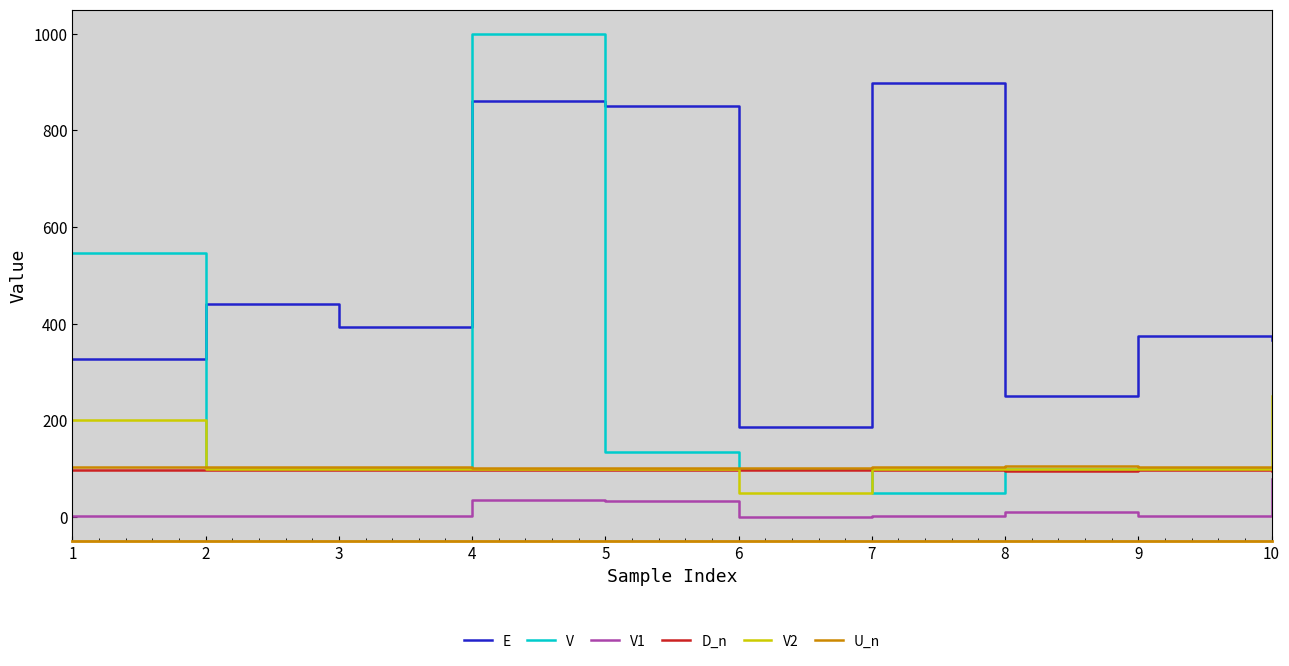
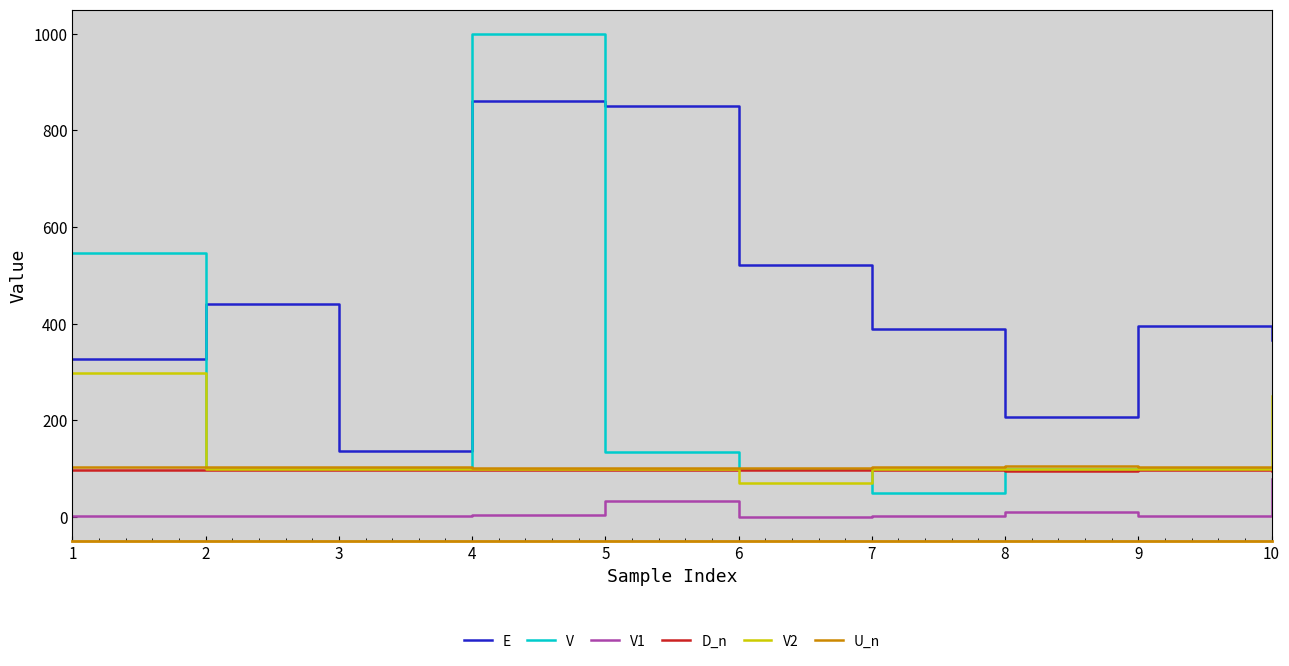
  {
    "E": {
      "1": 330,
      "2": 440,
-     "3": 390,
+     "3": 140,
      "4": 860,
      "5": 850,
-     "6": 190,
-     "7": 900,
-     "8": 250,
-     "9": 380,
+     "6": 520,
+     "7": 390,
+     "8": 210,
+     "9": 400,
      "10": 370
    },
    "V": {
      "1": 550,
      "4": 1000,
      "5": 140,
      "7": 50
    },
    "V1": {
      "1": 0,
      "2": 0,
      "3": 0,
-     "4": 40,
+     "4": 10,
      "5": 30,
      "6": 0,
      "7": 0,
      "8": 10,
      "9": 0,
      "10": 80
    },
    "D_n": {
      "1": 100
    },
    "V2": {
-     "1": 200,
-     "6": 50,
+     "1": 300,
+     "6": 70,
      "10": 250
    },
    "U_n": {
      "1": 100
    }
  }
